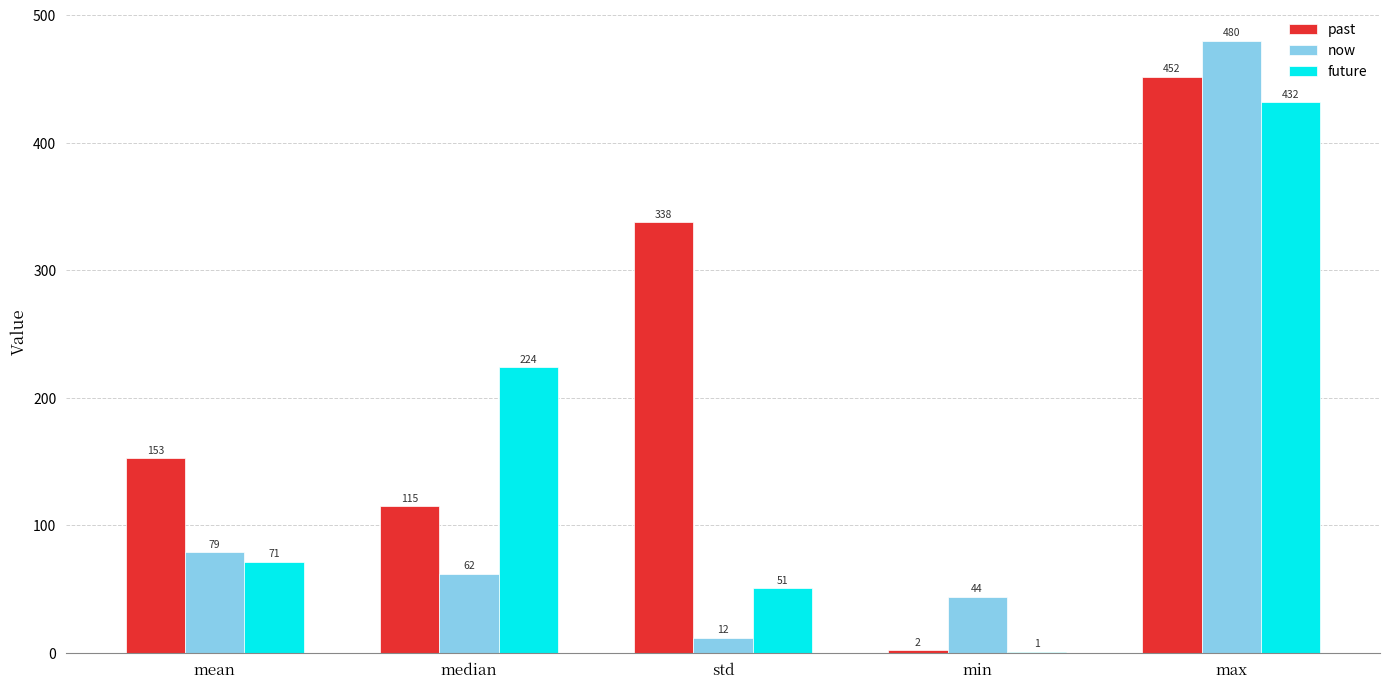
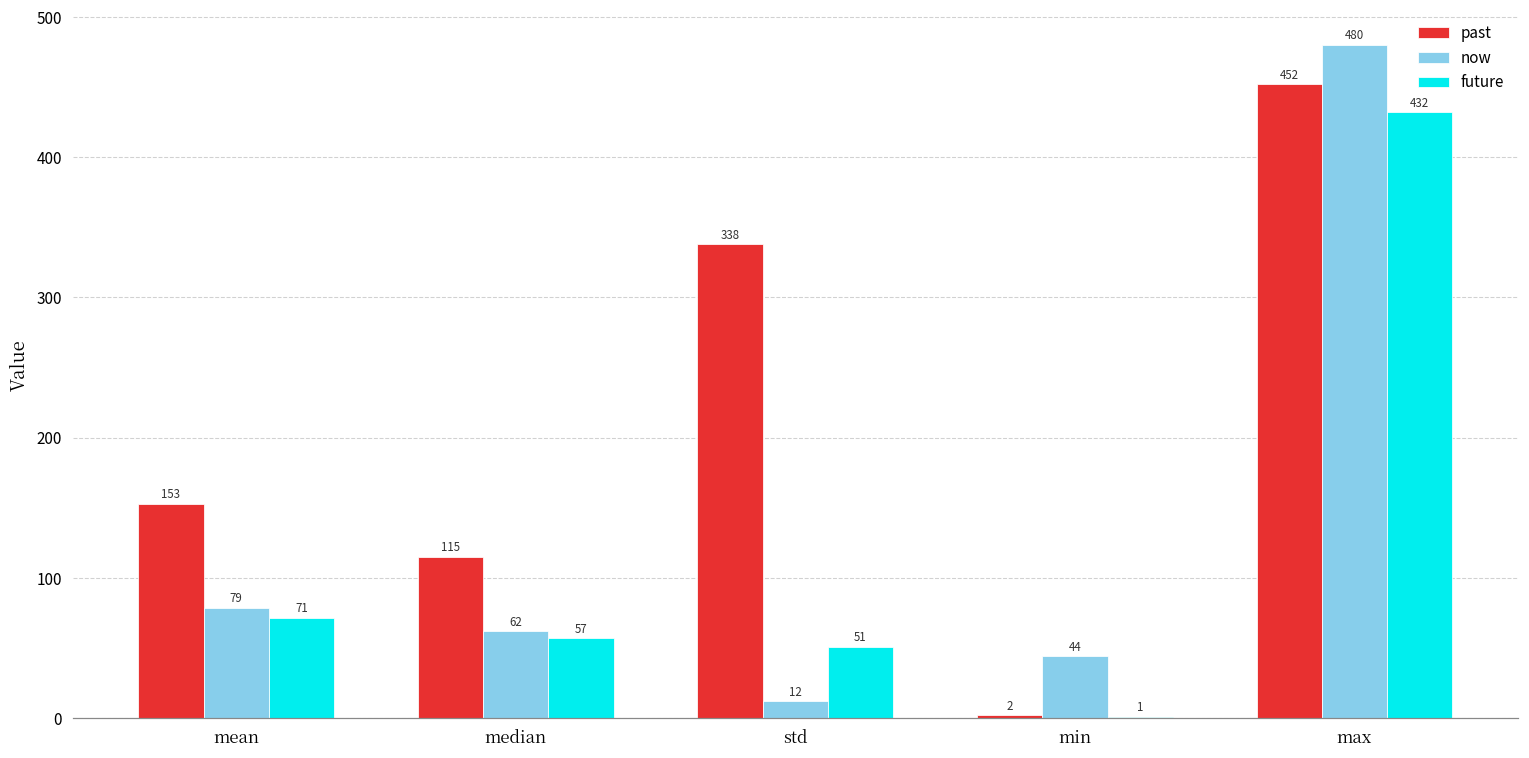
  {
    "past": {
      "mean": 153,
      "median": 115,
      "std": 338,
      "min": 2,
      "max": 452
    },
    "now": {
      "mean": 79,
      "median": 62,
      "std": 12,
      "min": 44,
      "max": 480
    },
    "future": {
      "mean": 71,
-     "median": 224,
+     "median": 57,
      "std": 51,
      "min": 1,
      "max": 432
    }
  }
